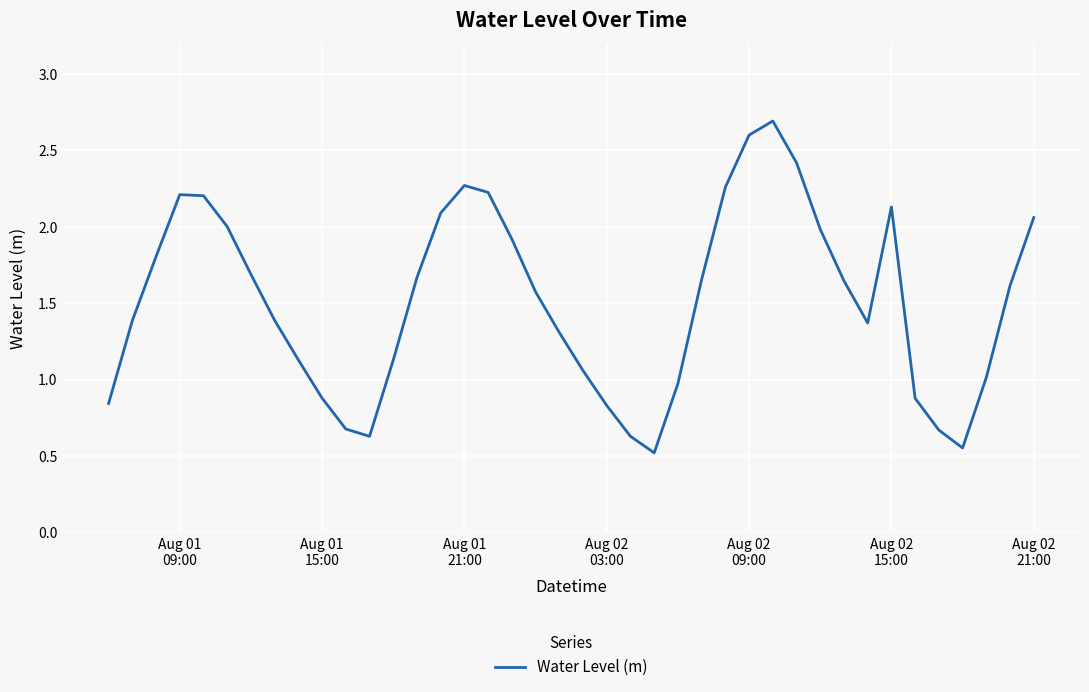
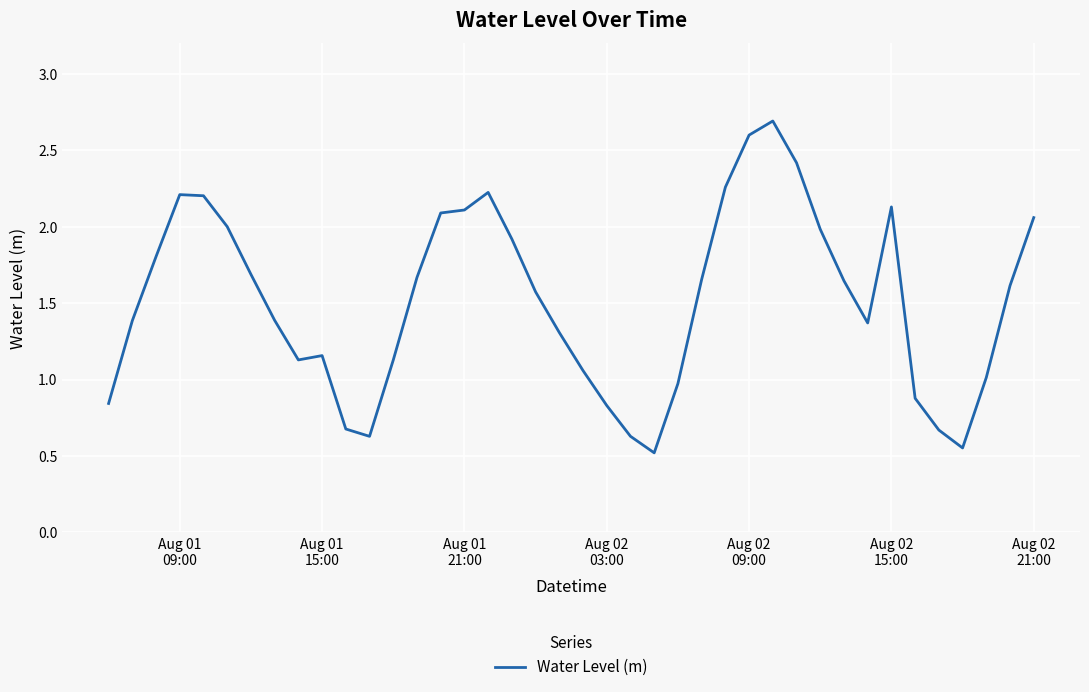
  {
    "Aug 01 09:00": 2.21,
-   "Aug 01 15:00": 0.88,
-   "Aug 01 21:00": 2.27,
+   "Aug 01 15:00": 1.16,
+   "Aug 01 21:00": 2.11,
    "Aug 02 03:00": 0.83,
    "Aug 02 09:00": 2.60,
    "Aug 02 15:00": 2.13,
    "Aug 02 21:00": 2.06
  }
